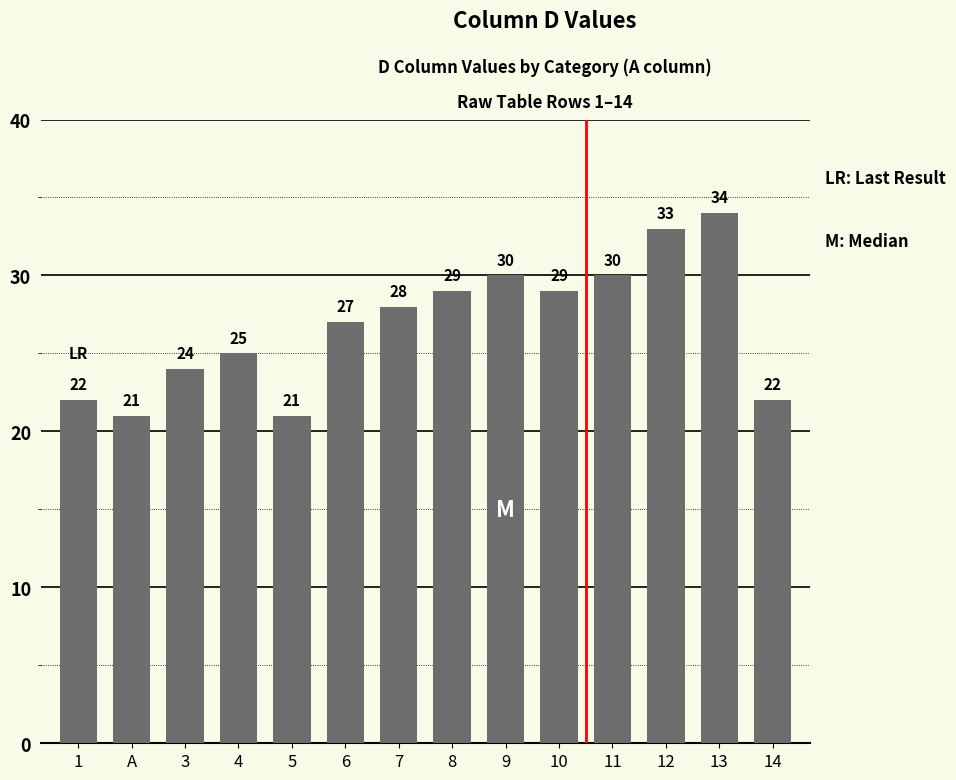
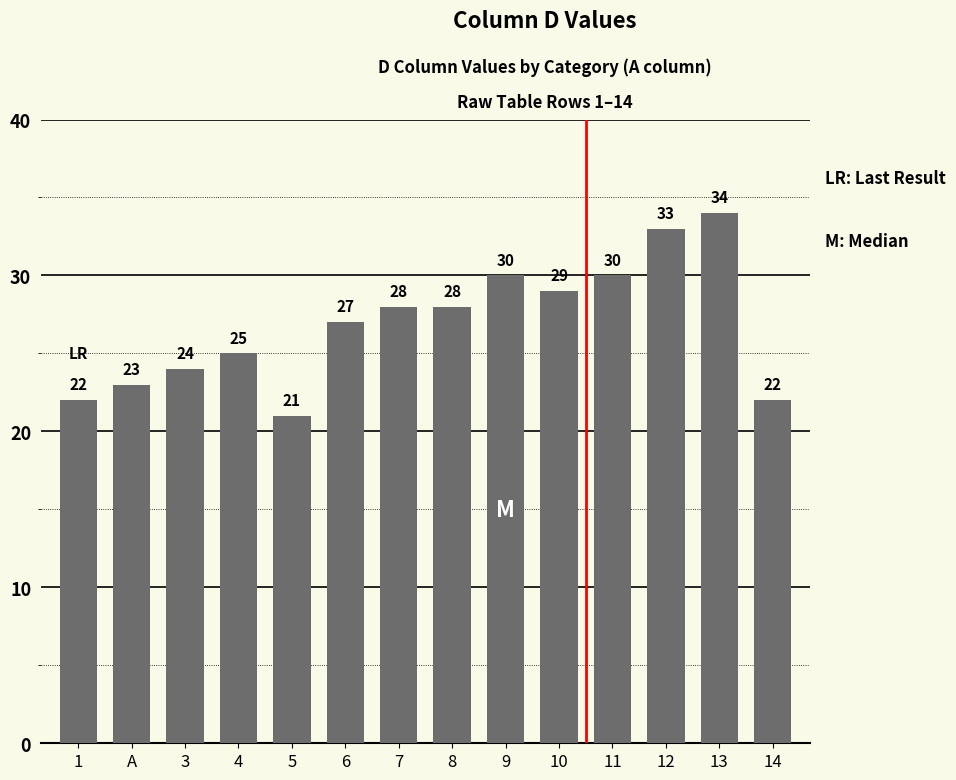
  {
    "1": 22,
-   "A": 21,
+   "A": 23,
    "3": 24,
    "4": 25,
    "5": 21,
    "6": 27,
    "7": 28,
-   "8": 29,
+   "8": 28,
    "9": 30,
    "10": 29,
    "11": 30,
    "12": 33,
    "13": 34,
    "14": 22
  }
